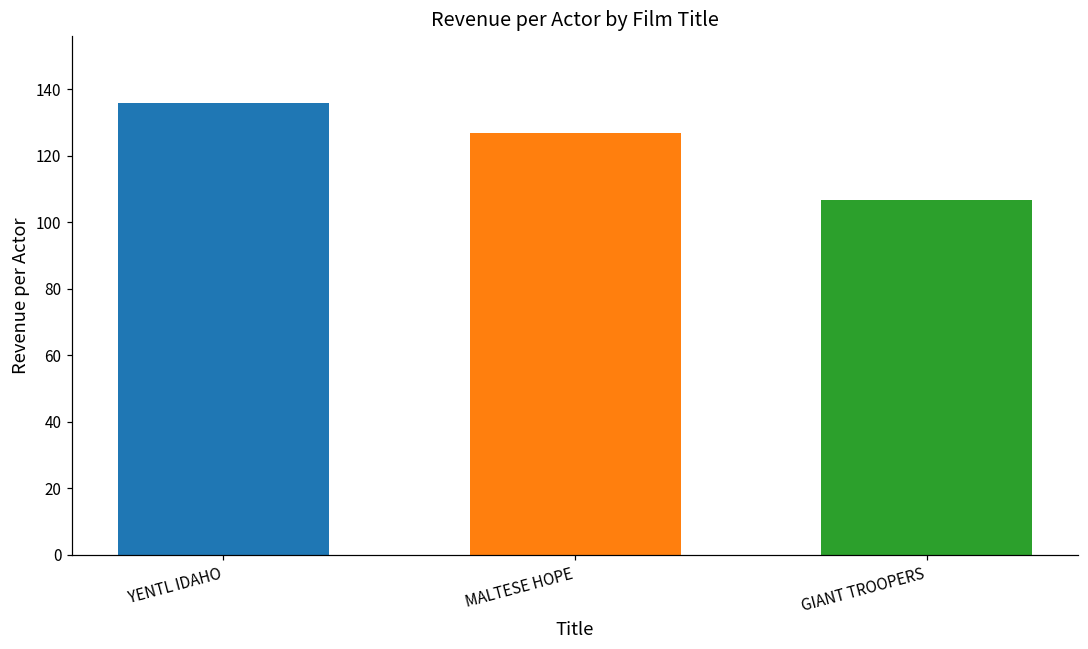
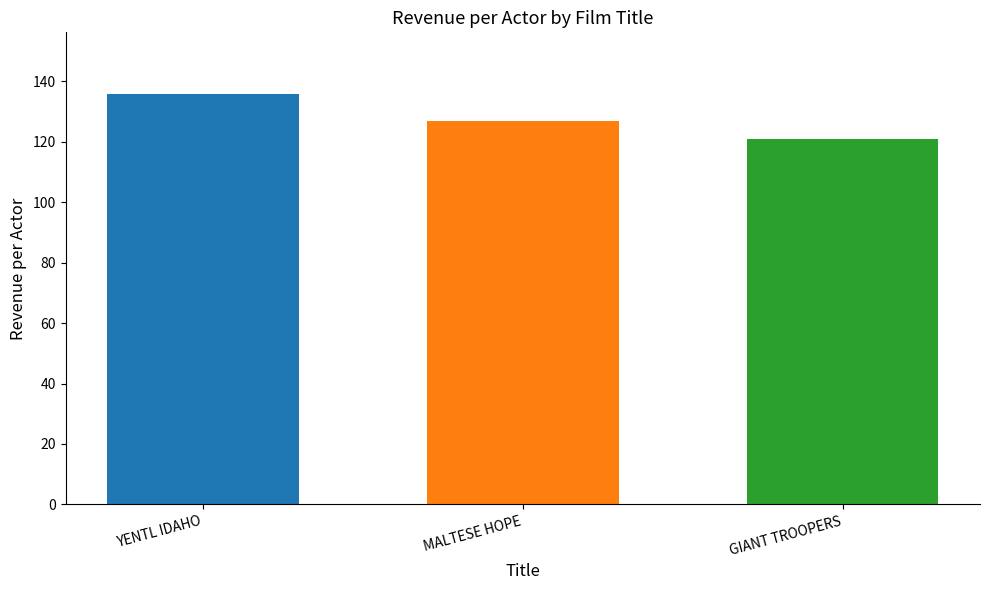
  {
    "YENTL IDAHO": 136,
    "MALTESE HOPE": 127,
-   "GIANT TROOPERS": 107
+   "GIANT TROOPERS": 121
  }
